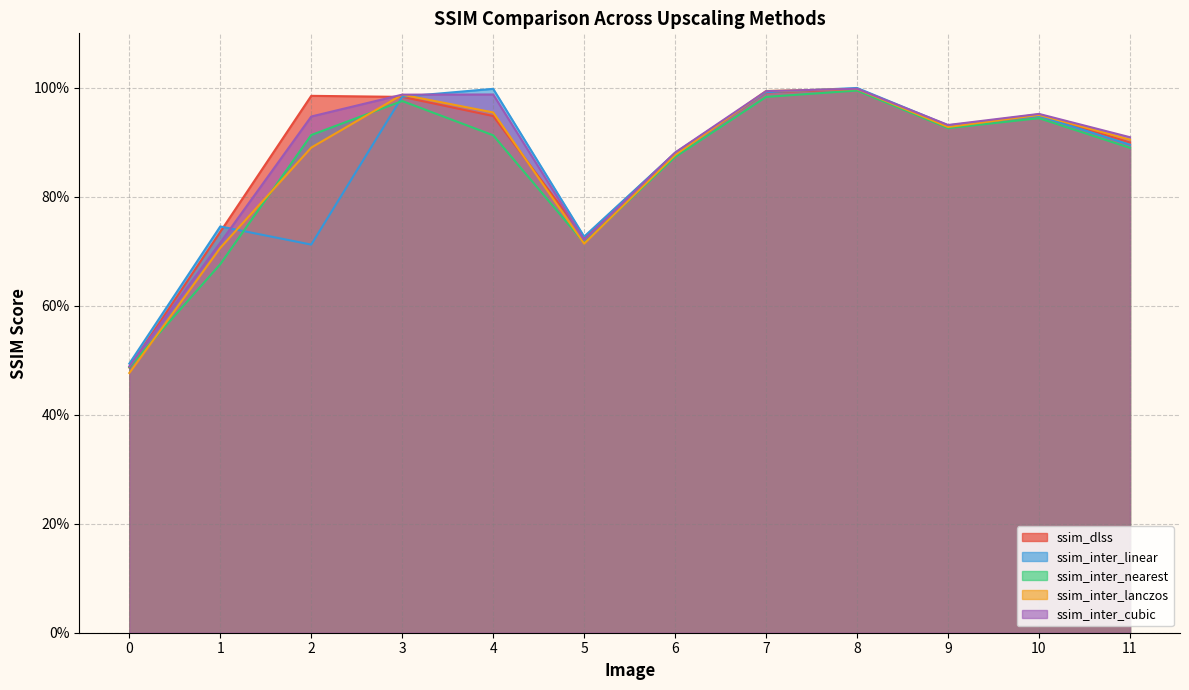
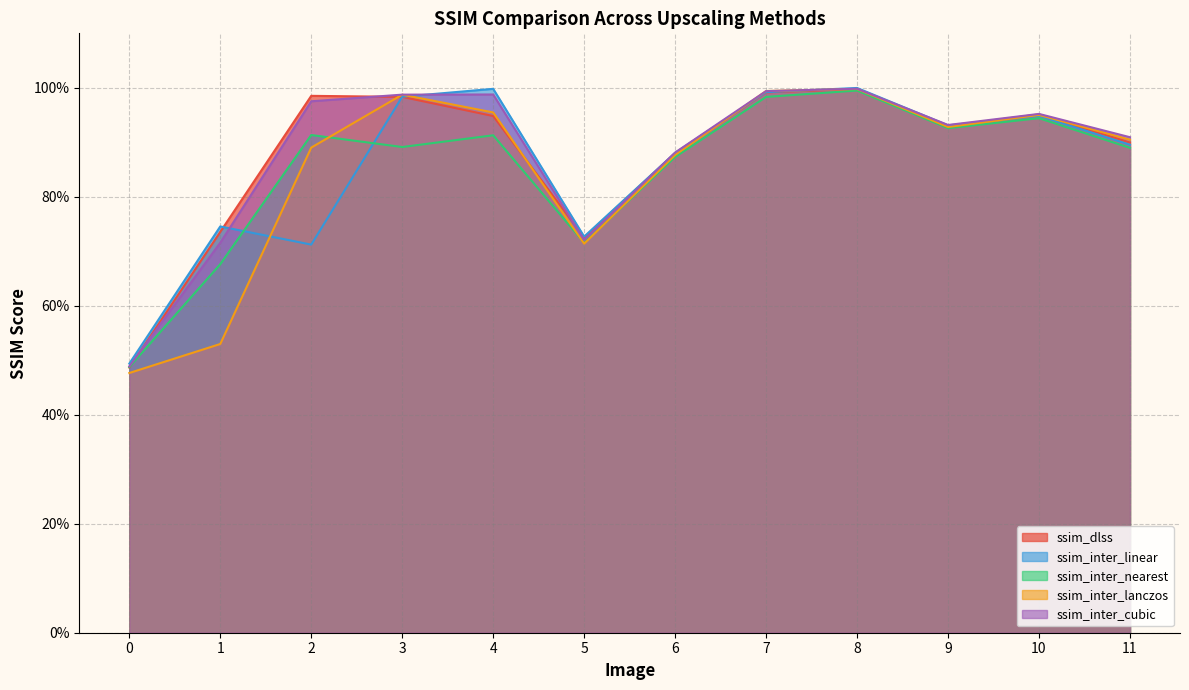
  {
    "ssim_dlss": {
      "1": "74%",
      "2": "99%",
      "4": "95%"
    },
    "ssim_inter_linear": {
      "0": "49%",
      "1": "75%",
      "2": "71%",
      "4": "100%"
    },
    "ssim_inter_nearest": {
      "1": "68%",
      "2": "91%",
-     "3": "98%",
+     "3": "89%",
      "4": "91%",
      "7": "98%",
      "11": "89%"
    },
    "ssim_inter_lanczos": {
      "0": "48%",
-     "1": "71%",
+     "1": "53%",
      "2": "89%",
      "4": "95%"
    },
    "ssim_inter_cubic": {
      "1": "72%",
-     "2": "95%",
+     "2": "98%",
      "4": "99%"
    }
  }
